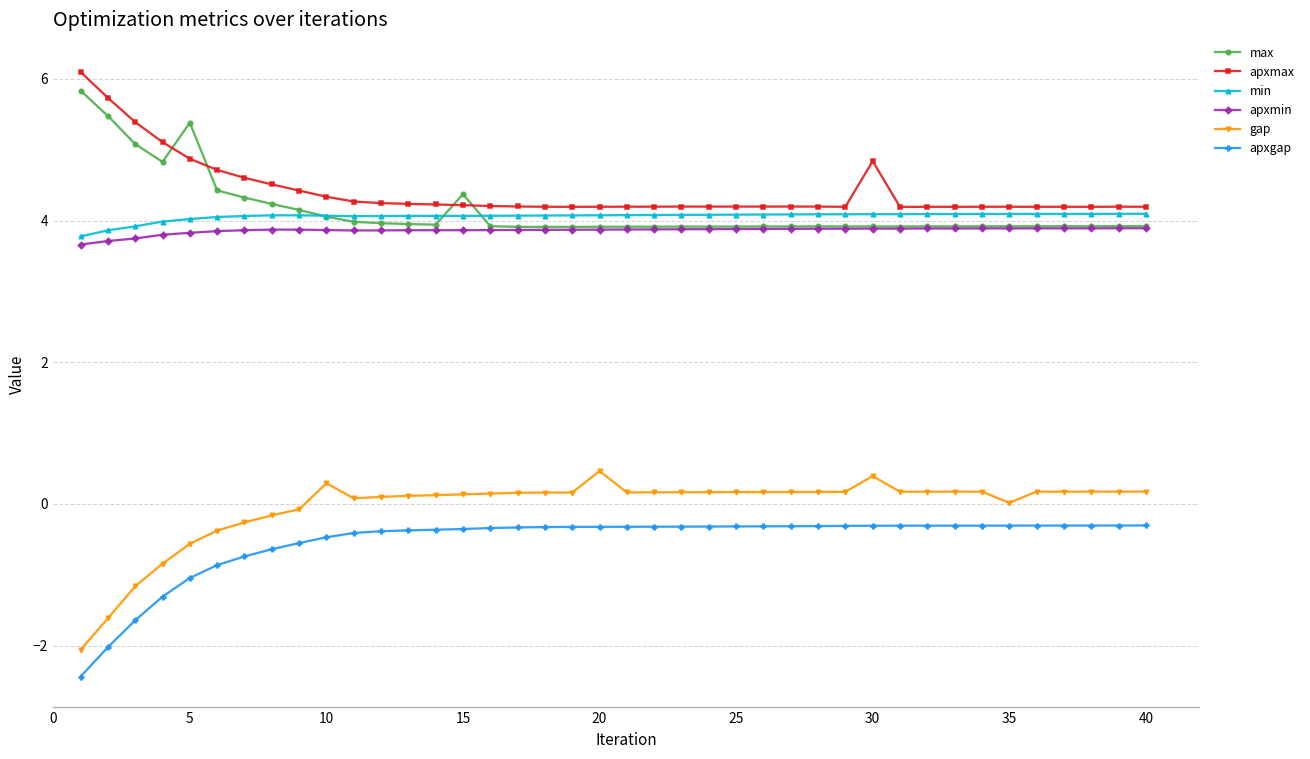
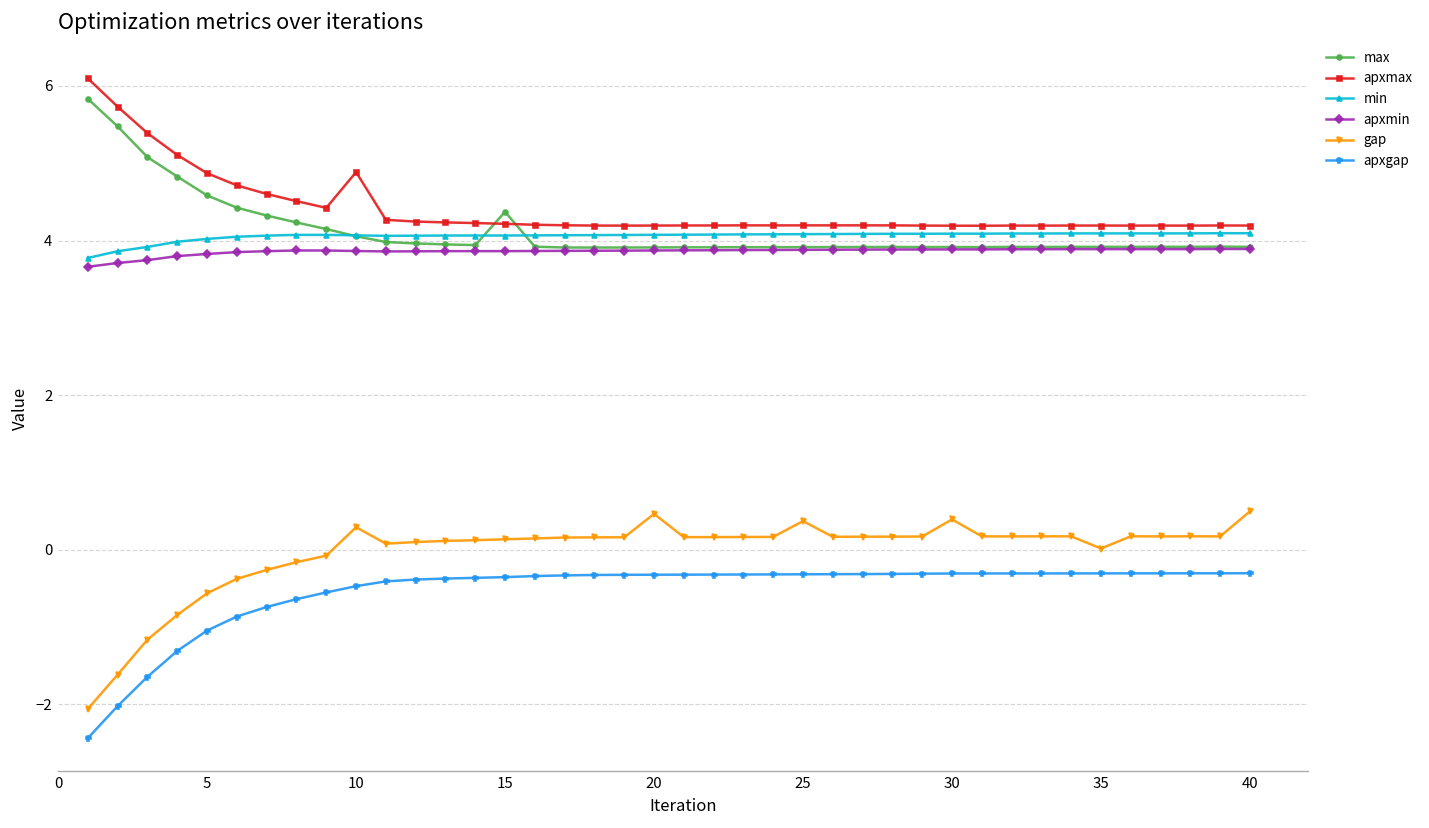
  {
    "max": {
-     "5": 5.4,
+     "5": 4.6,
      "15": 4.4
    },
    "apxmax": {
      "5": 4.9,
-     "10": 4.3,
+     "10": 4.9,
      "15": 4.2,
      "20": 4.2,
      "25": 4.2,
-     "30": 4.8,
+     "30": 4.2,
      "35": 4.2,
      "40": 4.2
    },
    "apxmin": {
      "5": 3.8,
      "10": 3.9,
      "15": 3.9
    },
    "gap": {
      "5": -0.6,
      "10": 0.3,
      "15": 0.1,
      "20": 0.5,
-     "25": 0.2,
+     "25": 0.4,
      "30": 0.4,
      "35": 0.0,
-     "40": 0.2
+     "40": 0.5
    }
  }
